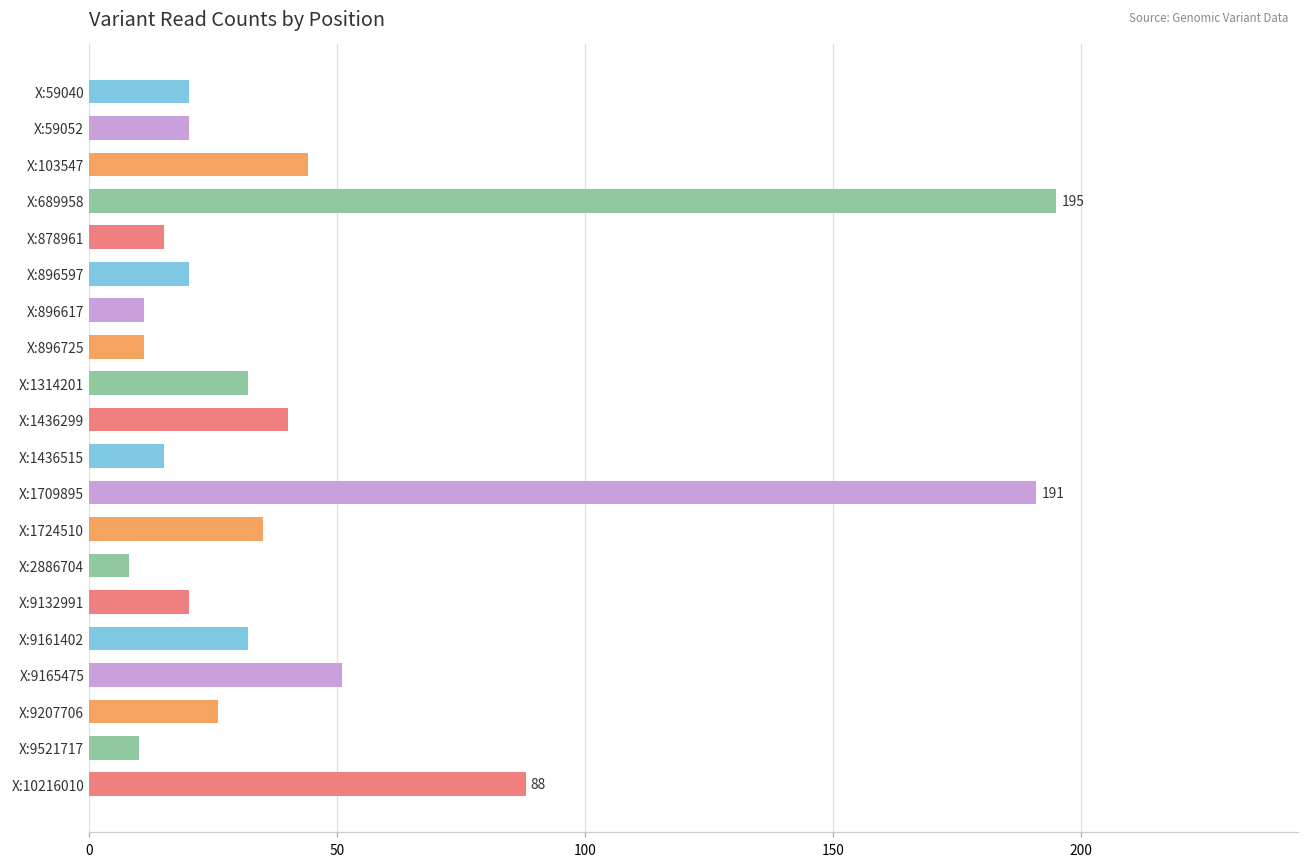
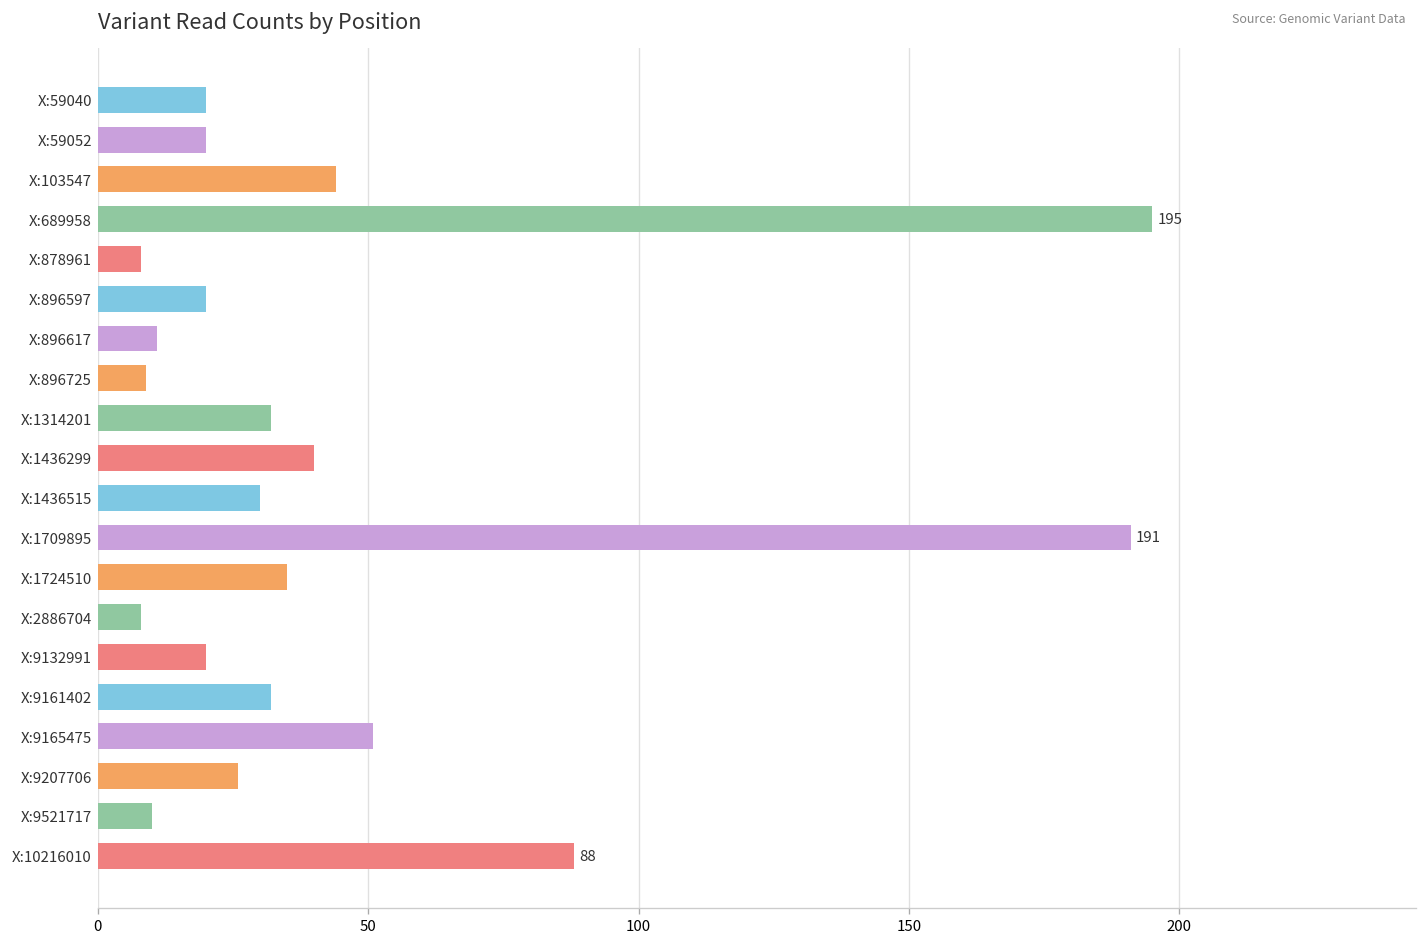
  {
    "X:59040": 20,
    "X:59052": 20,
    "X:103547": 44,
-   "X:878961": 15,
+   "X:878961": 8,
    "X:896597": 20,
    "X:896617": 11,
-   "X:896725": 11,
+   "X:896725": 9,
    "X:1314201": 32,
    "X:1436299": 40,
-   "X:1436515": 15,
+   "X:1436515": 30,
    "X:1724510": 35,
    "X:2886704": 8,
    "X:9132991": 20,
    "X:9161402": 32,
    "X:9165475": 51,
    "X:9207706": 26,
    "X:9521717": 10
  }
